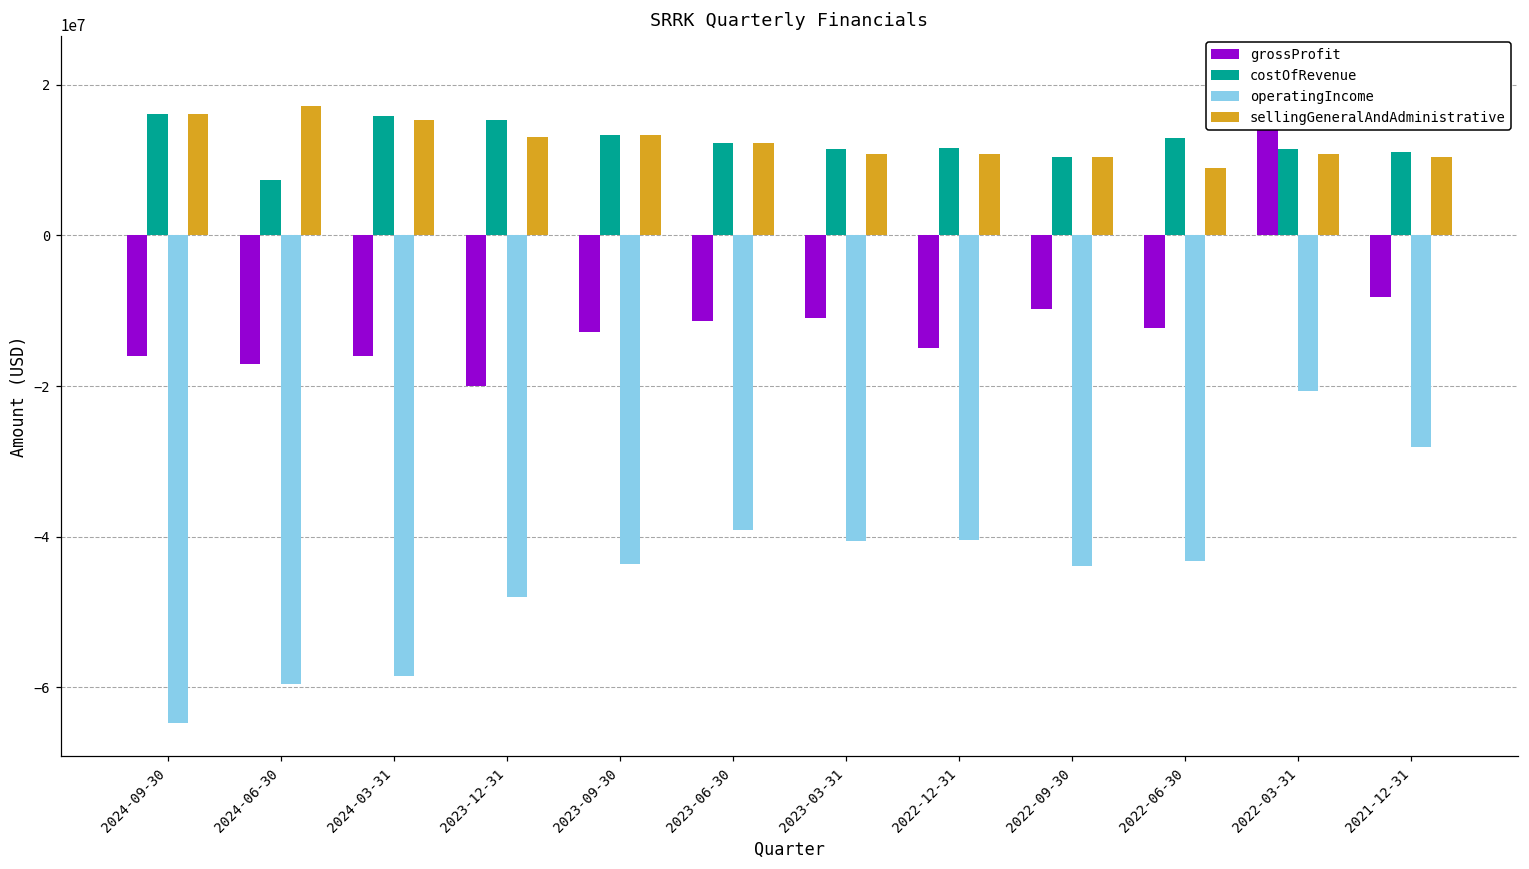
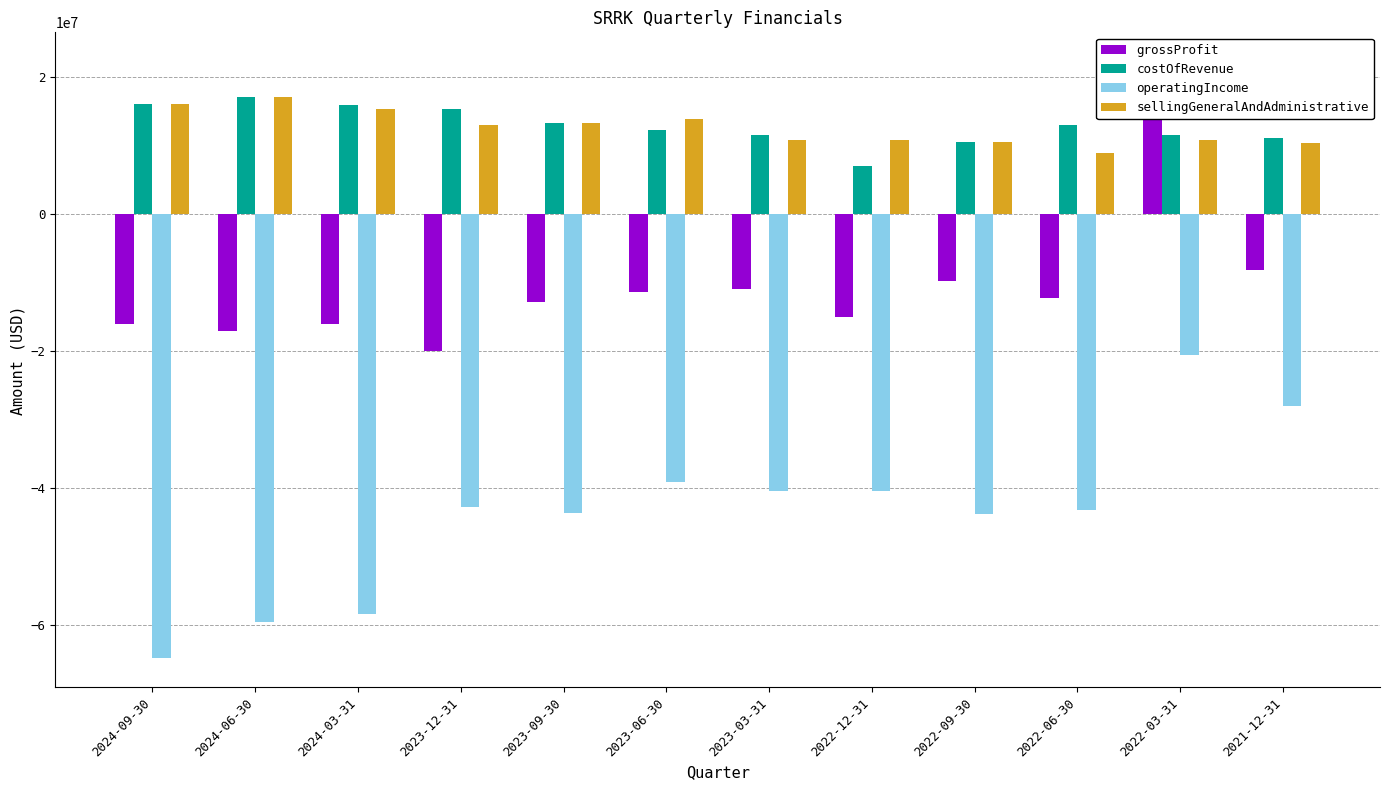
  {
    "grossProfit": {
      "2024-09-30": -16000000,
      "2024-06-30": -17000000,
      "2024-03-31": -16000000,
      "2023-12-31": -20000000,
      "2023-09-30": -13000000,
      "2023-06-30": -11000000,
      "2023-03-31": -11000000,
      "2022-12-31": -15000000,
      "2022-09-30": -10000000,
      "2022-06-30": -12000000,
      "2021-12-31": -8000000
    },
    "costOfRevenue": {
      "2024-09-30": 16000000,
-     "2024-06-30": 7000000,
+     "2024-06-30": 17000000,
      "2024-03-31": 16000000,
      "2023-12-31": 15000000,
      "2023-09-30": 13000000,
      "2023-06-30": 12000000,
      "2023-03-31": 12000000,
-     "2022-12-31": 12000000,
+     "2022-12-31": 7000000,
      "2022-09-30": 10000000,
      "2022-06-30": 13000000,
      "2022-03-31": 12000000,
      "2021-12-31": 11000000
    },
    "operatingIncome": {
      "2024-09-30": -65000000,
      "2024-06-30": -59000000,
      "2024-03-31": -58000000,
-     "2023-12-31": -48000000,
+     "2023-12-31": -43000000,
      "2023-09-30": -44000000,
      "2023-06-30": -39000000,
      "2023-03-31": -41000000,
      "2022-12-31": -40000000,
      "2022-09-30": -44000000,
      "2022-06-30": -43000000,
      "2022-03-31": -21000000,
      "2021-12-31": -28000000
    },
    "sellingGeneralAndAdministrative": {
      "2024-09-30": 16000000,
      "2024-06-30": 17000000,
      "2024-03-31": 15000000,
      "2023-12-31": 13000000,
      "2023-09-30": 13000000,
-     "2023-06-30": 12000000,
+     "2023-06-30": 14000000,
      "2023-03-31": 11000000,
      "2022-12-31": 11000000,
      "2022-09-30": 10000000,
      "2022-06-30": 9000000,
      "2022-03-31": 11000000,
      "2021-12-31": 10000000
    }
  }
